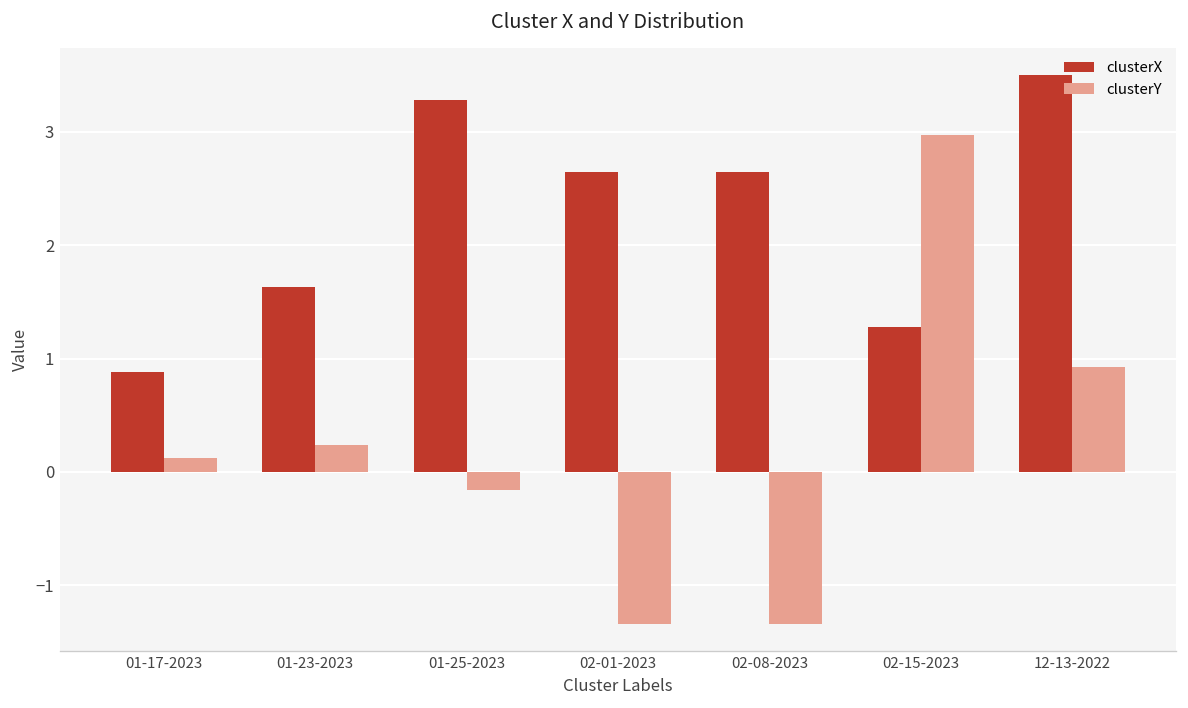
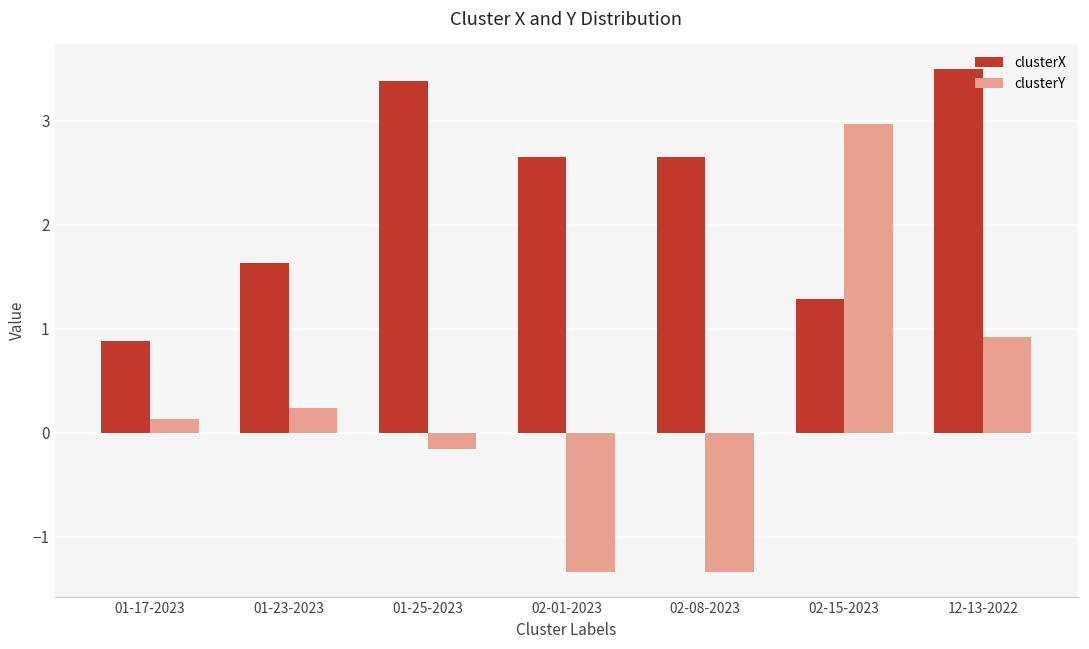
  {
    "clusterX": {
      "01-17-2023": 0.9,
      "01-23-2023": 1.6,
-     "01-25-2023": 3.3,
+     "01-25-2023": 3.4,
      "02-01-2023": 2.6,
      "02-08-2023": 2.6,
      "02-15-2023": 1.3,
      "12-13-2022": 3.5
    },
    "clusterY": {
      "01-17-2023": 0.1,
      "01-23-2023": 0.2,
      "01-25-2023": -0.2,
      "02-01-2023": -1.3,
      "02-08-2023": -1.3,
      "02-15-2023": 3.0,
      "12-13-2022": 0.9
    }
  }
